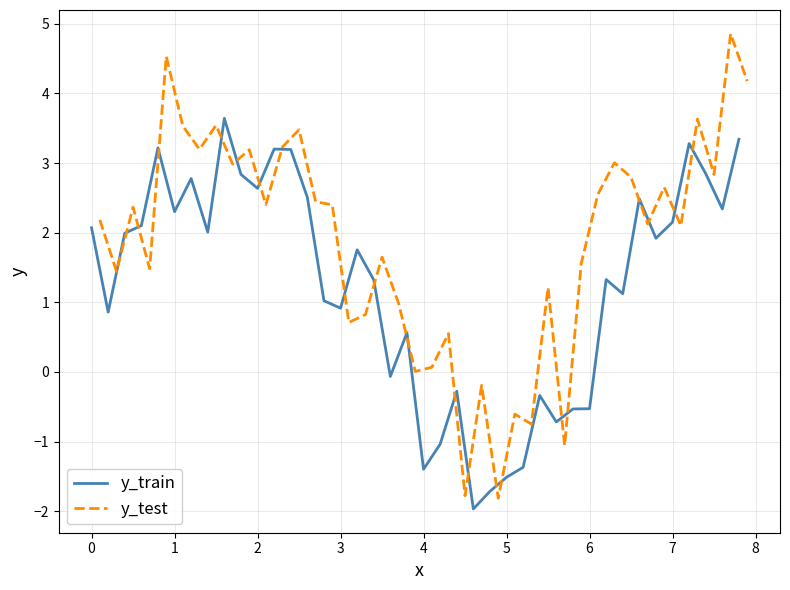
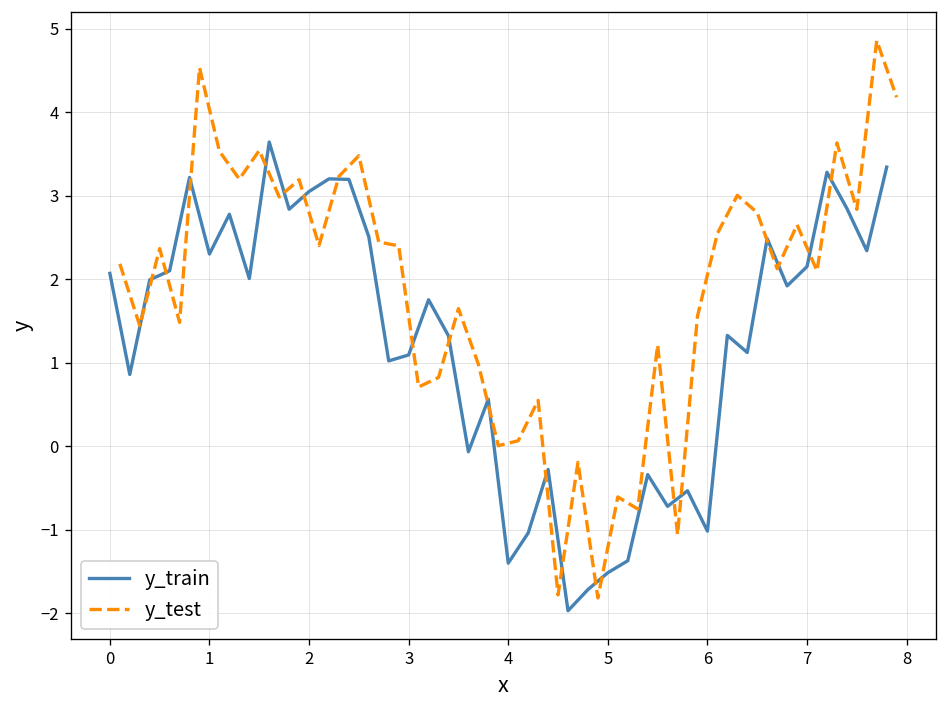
  {
    "y_train": {
      "0": 2.1,
      "1": 2.3,
-     "2": 2.6,
-     "3": 0.9,
+     "2": 3.0,
+     "3": 1.1,
      "4": -1.4,
      "5": -1.5,
-     "6": -0.5,
+     "6": -1.0,
      "7": 2.2
    }
  }
